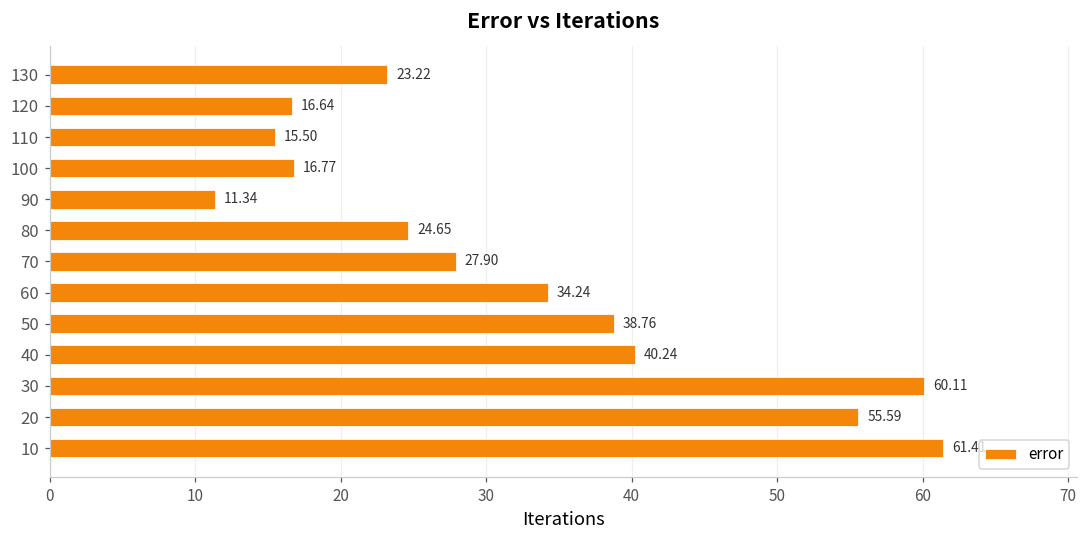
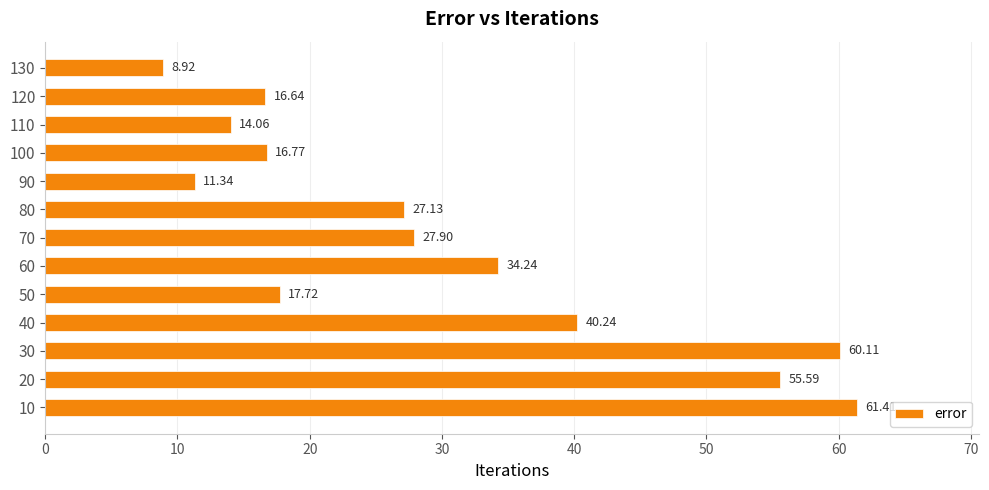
  {
-   "130": 23.22,
+   "130": 8.92,
    "120": 16.64,
-   "110": 15.50,
+   "110": 14.06,
    "100": 16.77,
    "90": 11.34,
-   "80": 24.65,
+   "80": 27.13,
    "70": 27.90,
    "60": 34.24,
-   "50": 38.76,
+   "50": 17.72,
    "40": 40.24,
    "30": 60.11,
    "20": 55.59
  }
